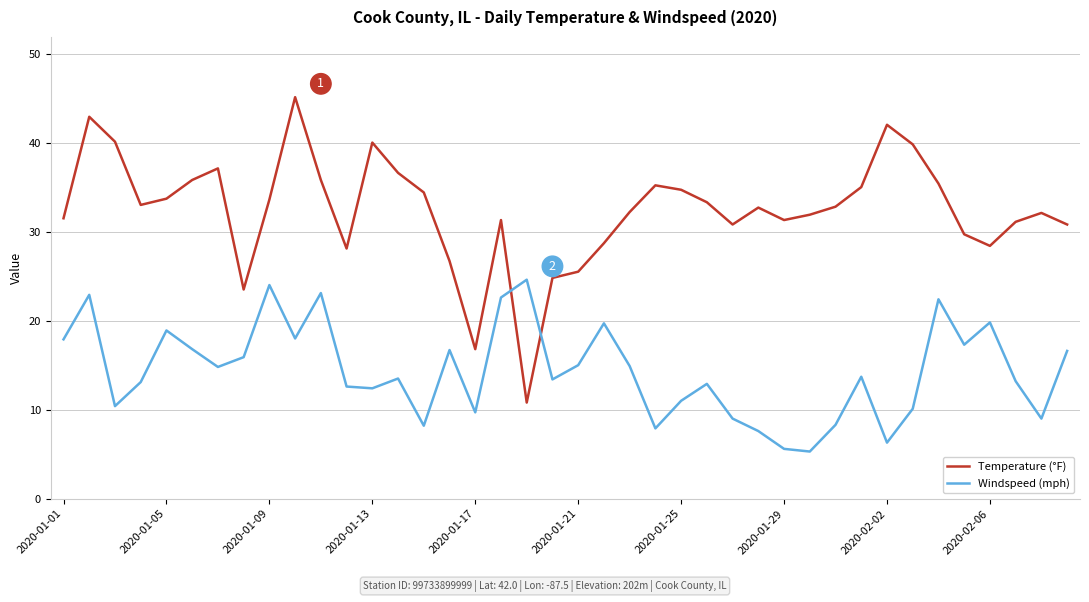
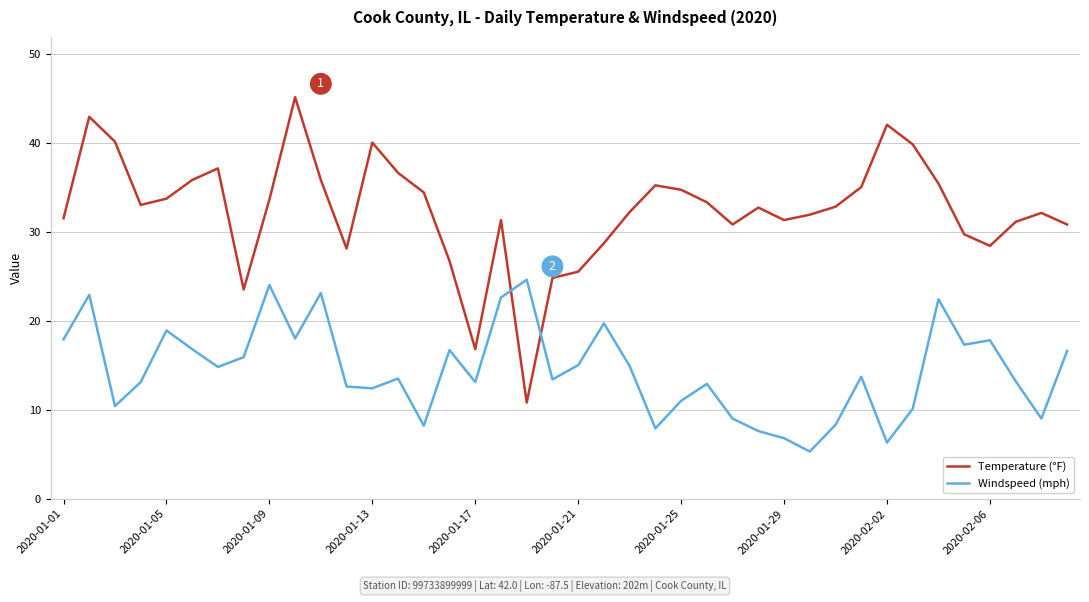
  {
    "Temperature (°F)": {
      "2020-01-01": 32,
      "2020-01-05": 34,
      "2020-01-09": 34,
      "2020-01-13": 40,
      "2020-01-17": 17,
      "2020-01-21": 26,
      "2020-01-25": 35,
      "2020-01-29": 31,
      "2020-02-02": 42,
      "2020-02-06": 28
    },
    "Windspeed (mph)": {
      "2020-01-01": 18,
      "2020-01-05": 19,
      "2020-01-09": 24,
      "2020-01-13": 12,
-     "2020-01-17": 10,
+     "2020-01-17": 13,
      "2020-01-21": 15,
      "2020-01-25": 11,
-     "2020-01-29": 6,
+     "2020-01-29": 7,
      "2020-02-02": 6,
-     "2020-02-06": 20
+     "2020-02-06": 18
    }
  }
